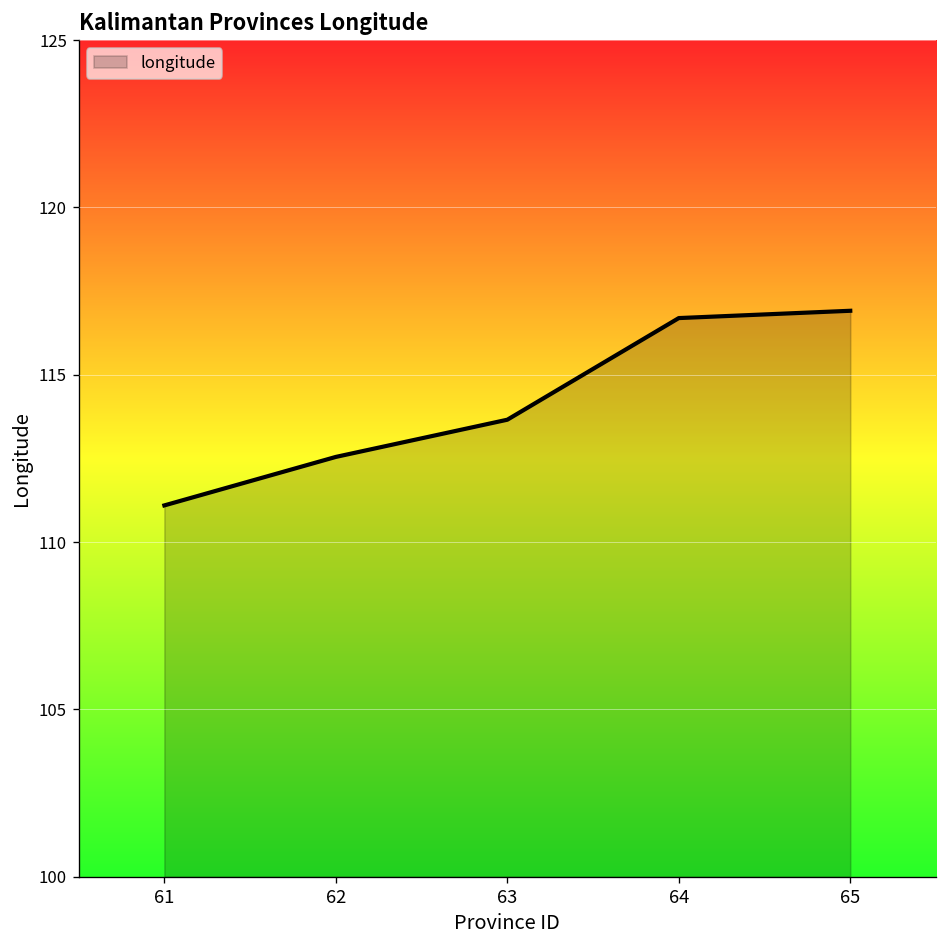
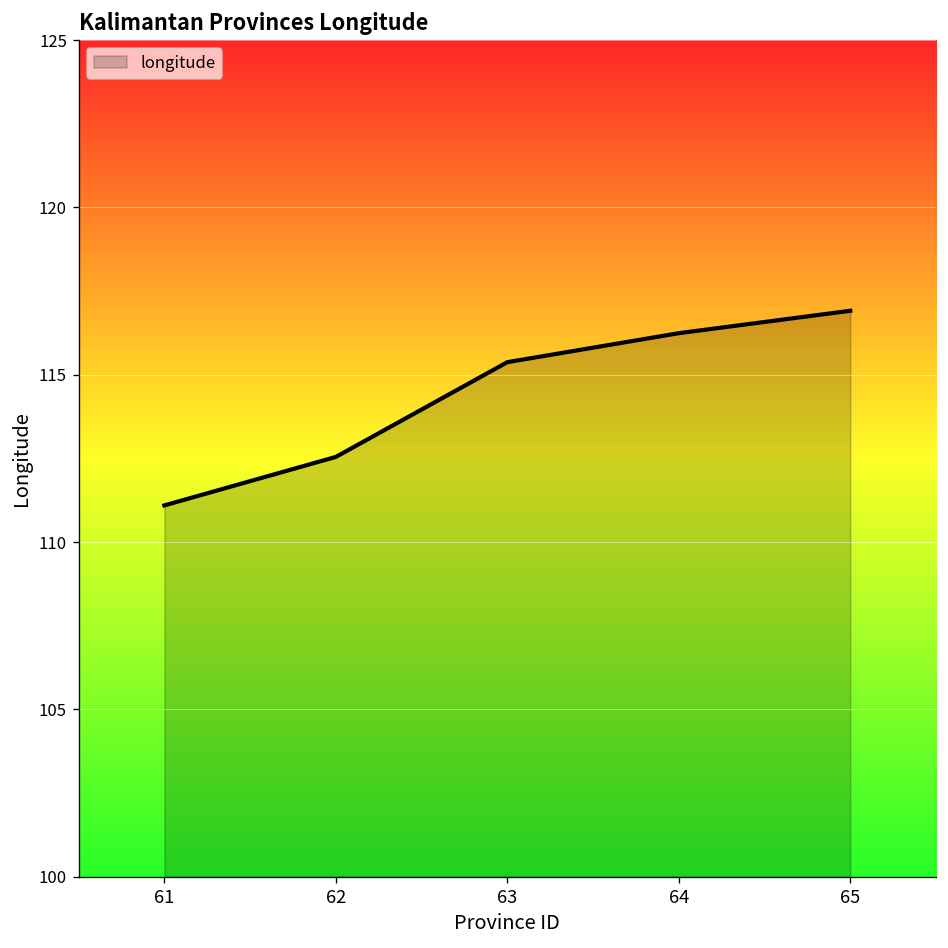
  {
    "61": 111.1,
    "62": 112.5,
-   "63": 113.7,
-   "64": 116.7,
+   "63": 115.4,
+   "64": 116.2,
    "65": 116.9
  }
